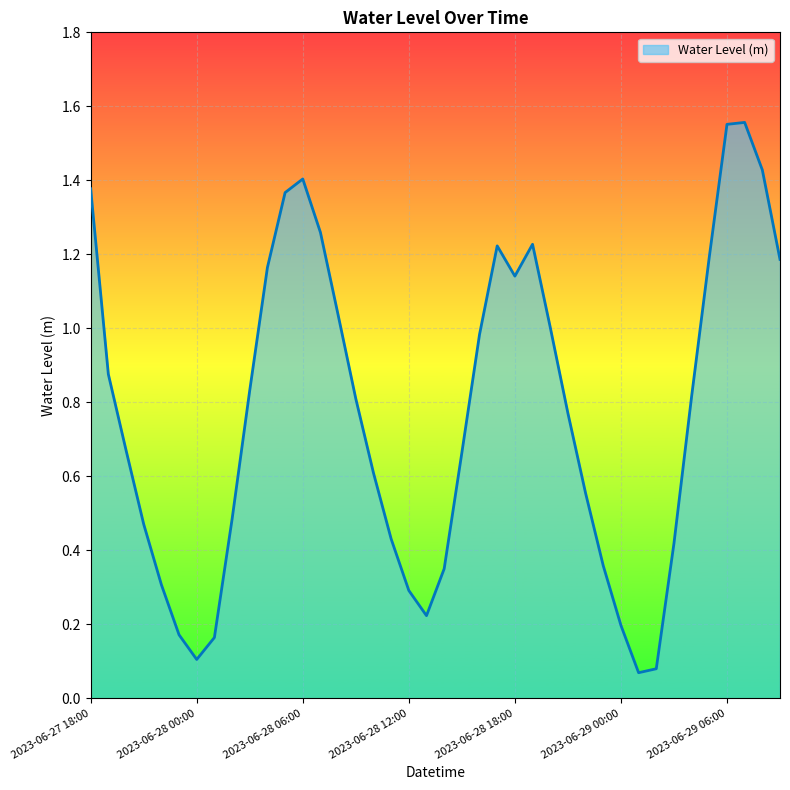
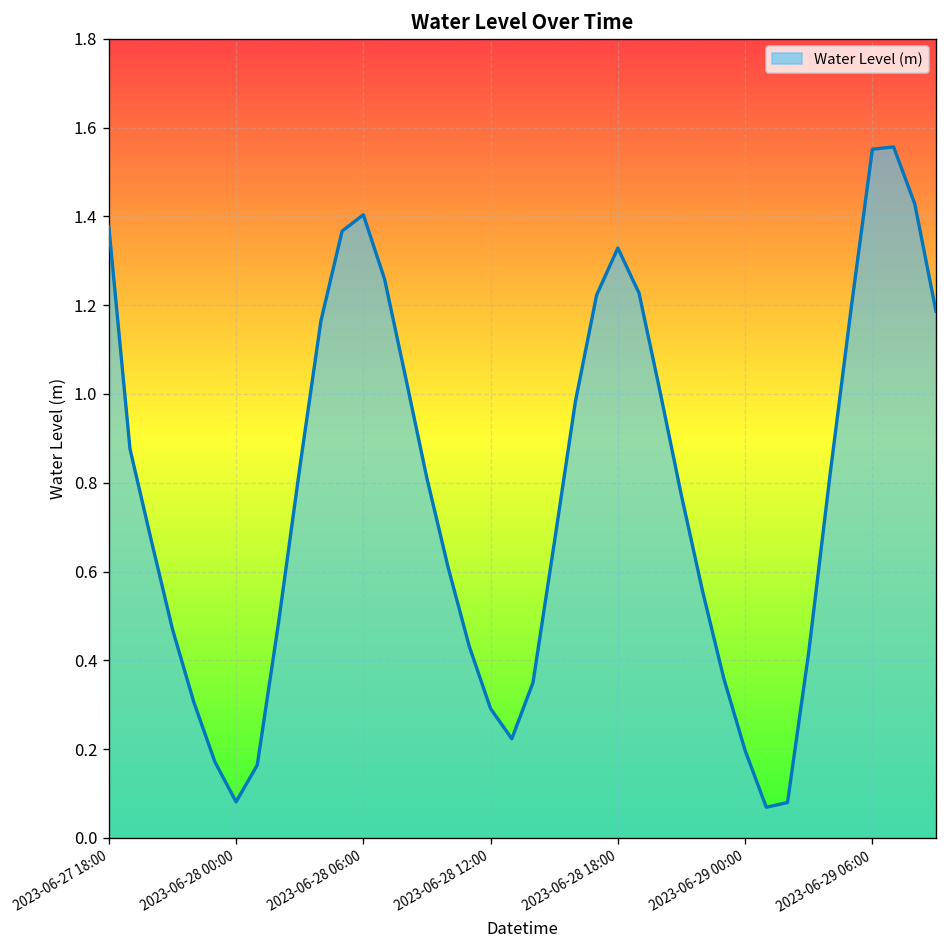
  {
    "2023-06-27 18:00": 1.38,
-   "2023-06-28 00:00": 0.10,
+   "2023-06-28 00:00": 0.08,
    "2023-06-28 06:00": 1.40,
    "2023-06-28 12:00": 0.29,
-   "2023-06-28 18:00": 1.14,
+   "2023-06-28 18:00": 1.33,
    "2023-06-29 00:00": 0.20,
    "2023-06-29 06:00": 1.55
  }
